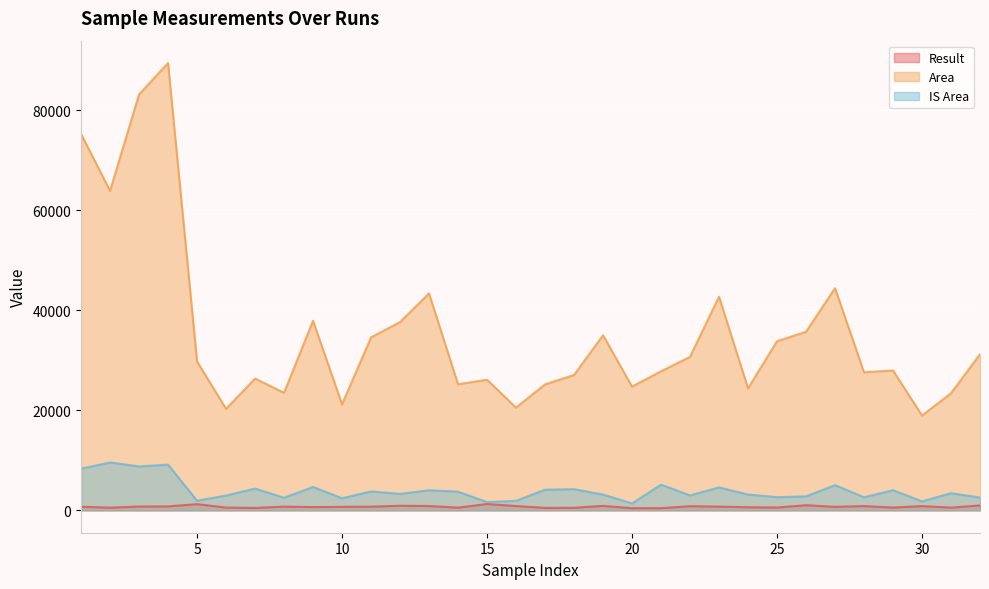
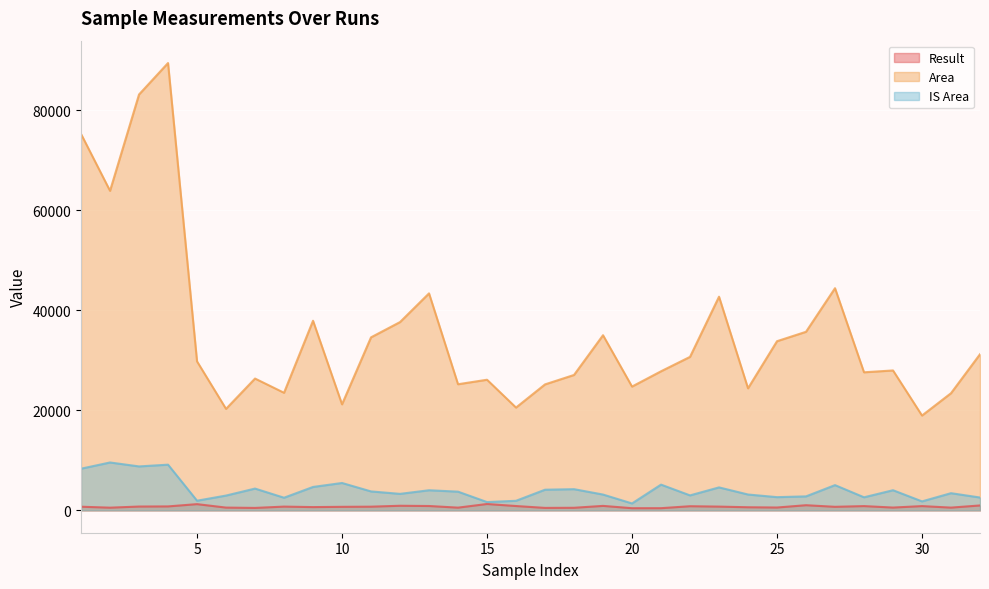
  {
    "IS Area": {
      "5": 2000,
-     "10": 2000,
+     "10": 5000,
      "20": 1000,
      "25": 3000,
      "30": 2000
    }
  }
